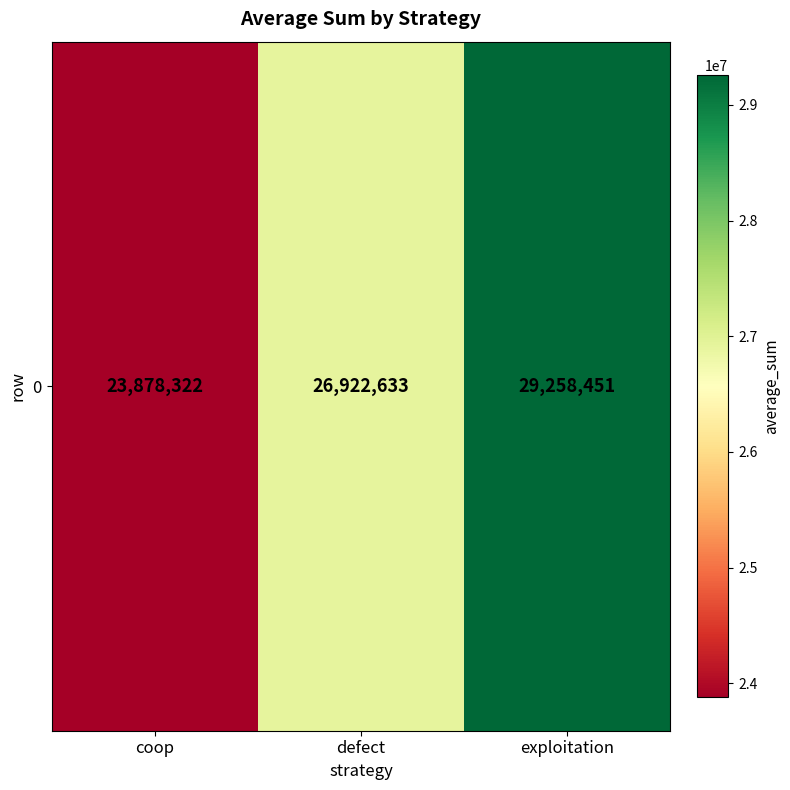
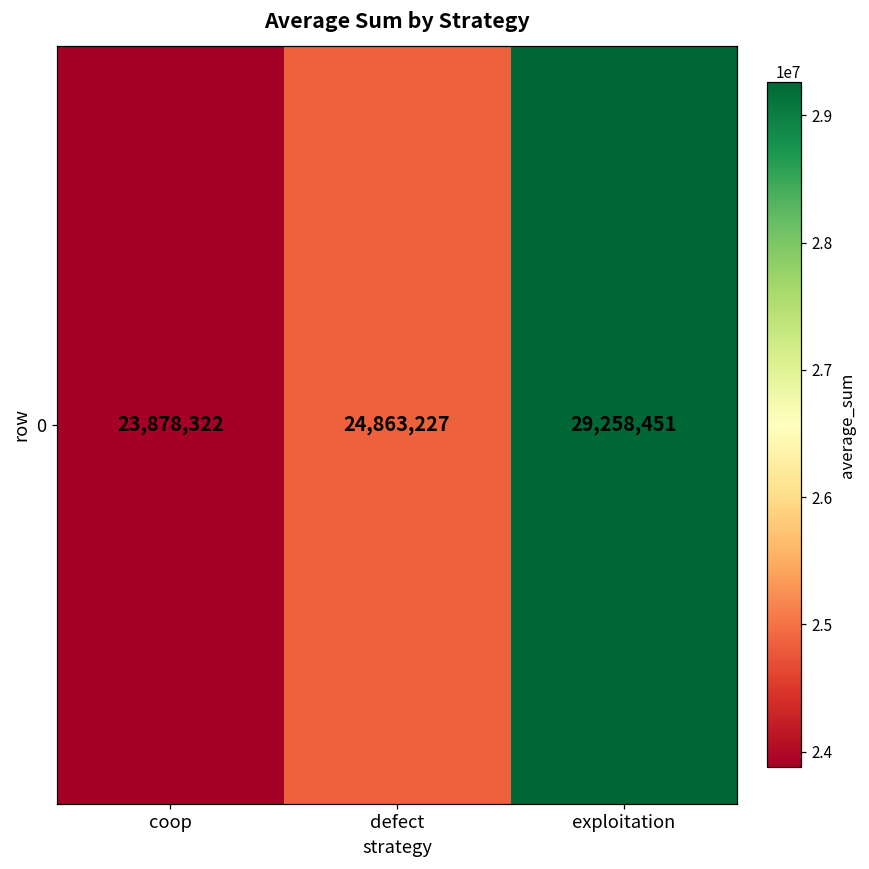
  {
    "0": {
      "coop": "23,878,322",
-     "defect": "26,922,633",
+     "defect": "24,863,227",
      "exploitation": "29,258,451"
    }
  }
